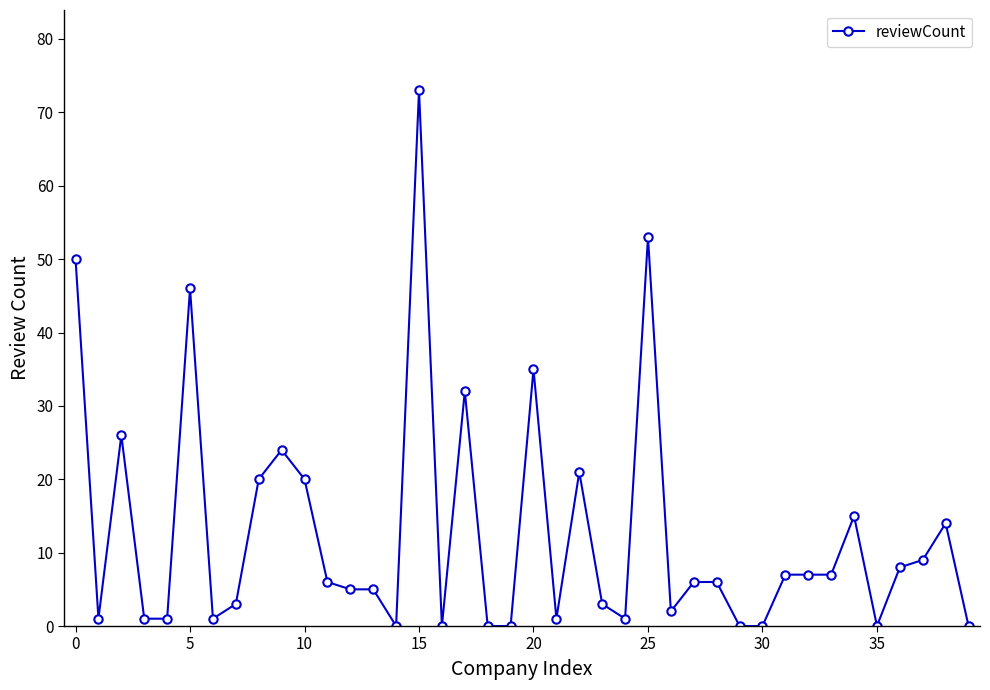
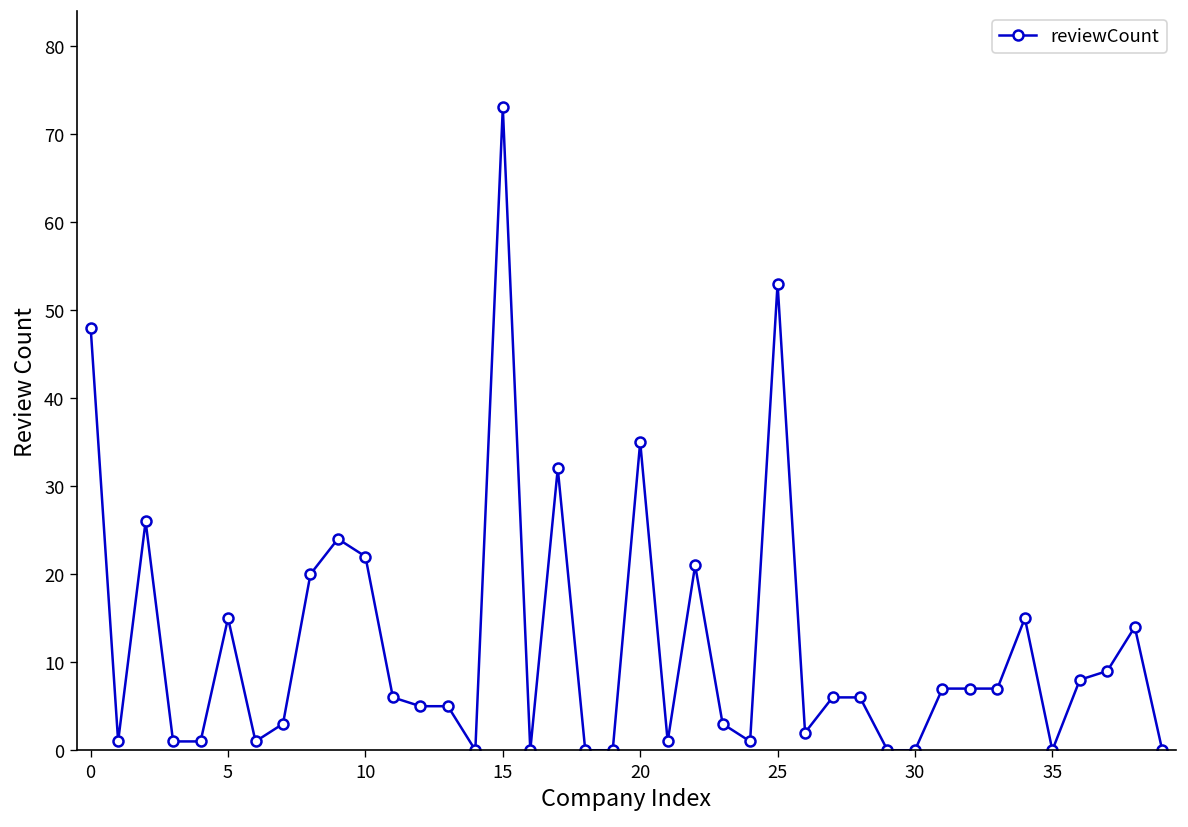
  {
-   "0": 50,
-   "5": 46,
-   "10": 20,
+   "0": 48,
+   "5": 15,
+   "10": 22,
    "15": 73,
    "20": 35,
    "25": 53,
    "30": 0,
    "35": 0
  }
